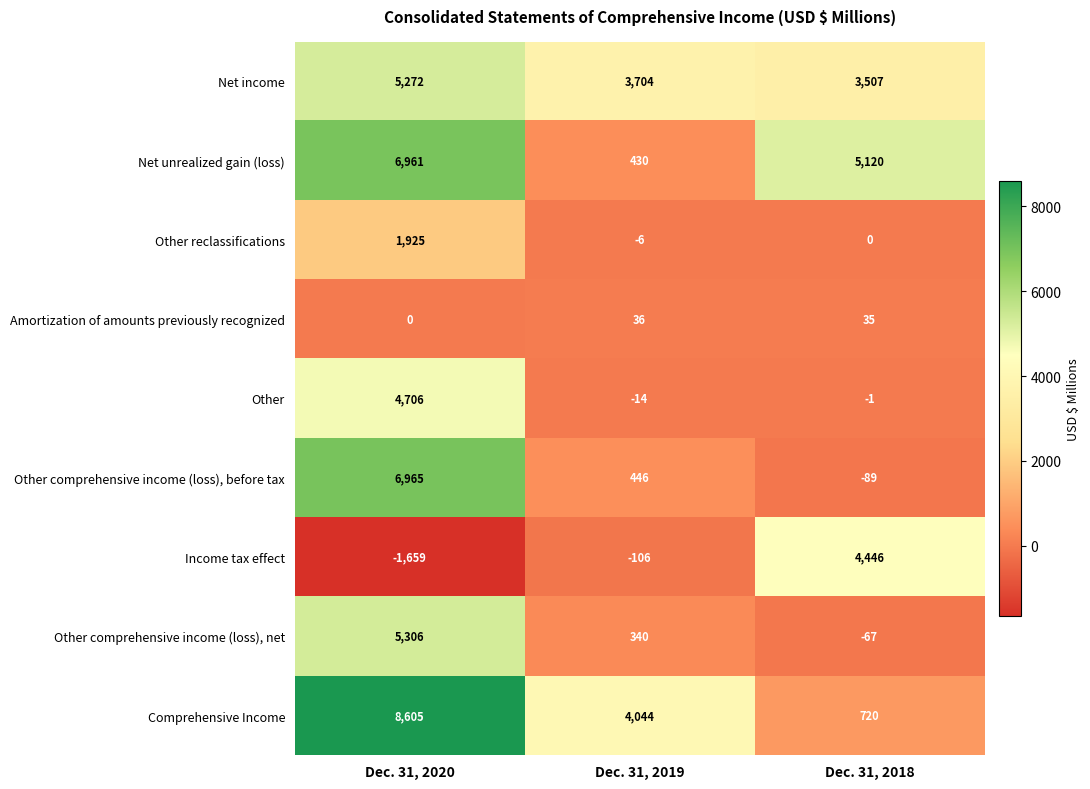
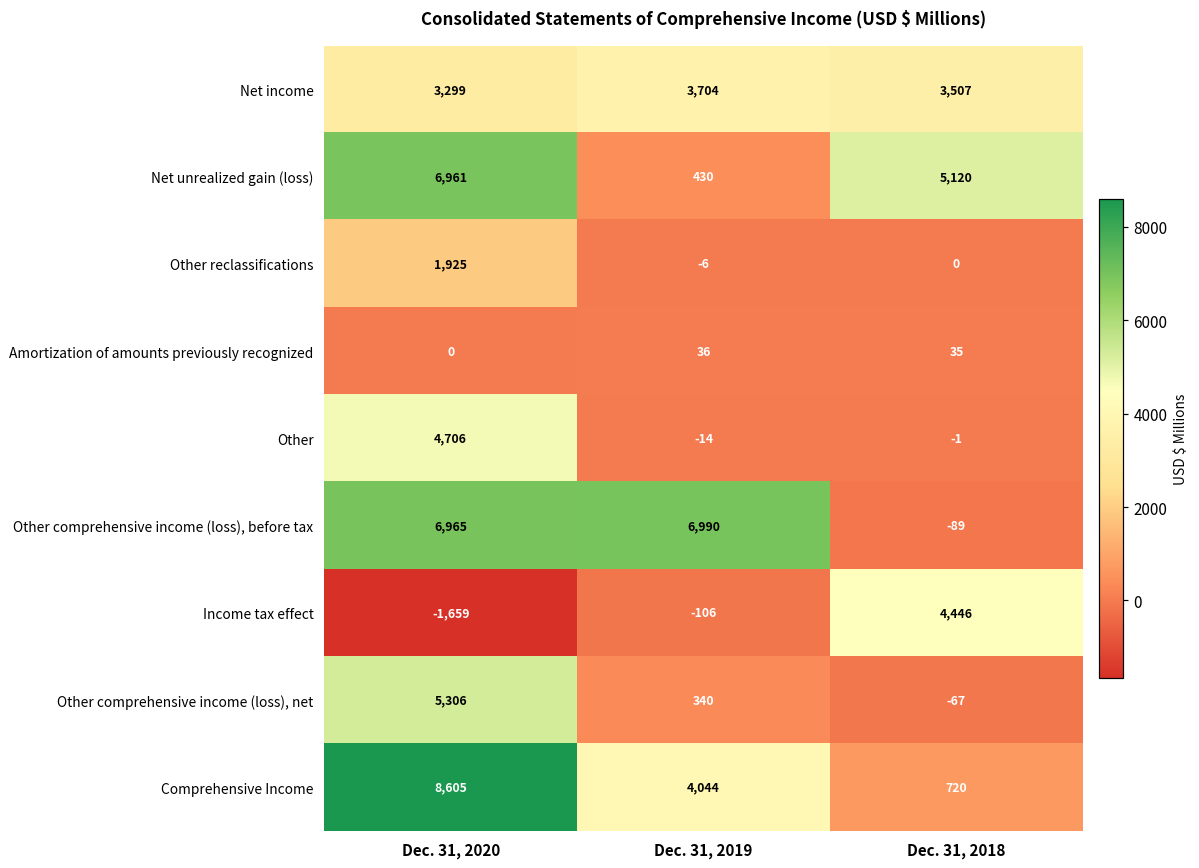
  {
    "Net income": {
-     "Dec. 31, 2020": "5,272",
+     "Dec. 31, 2020": "3,299",
      "Dec. 31, 2019": "3,704",
      "Dec. 31, 2018": "3,507"
    },
    "Net unrealized gain (loss)": {
      "Dec. 31, 2020": "6,961",
      "Dec. 31, 2019": "430",
      "Dec. 31, 2018": "5,120"
    },
    "Other reclassifications": {
      "Dec. 31, 2020": "1,925",
      "Dec. 31, 2019": "-6",
      "Dec. 31, 2018": "0"
    },
    "Amortization of amounts previously recognized": {
      "Dec. 31, 2020": "0",
      "Dec. 31, 2019": "36",
      "Dec. 31, 2018": "35"
    },
    "Other": {
      "Dec. 31, 2020": "4,706",
      "Dec. 31, 2019": "-14",
      "Dec. 31, 2018": "-1"
    },
    "Other comprehensive income (loss), before tax": {
      "Dec. 31, 2020": "6,965",
-     "Dec. 31, 2019": "446",
+     "Dec. 31, 2019": "6,990",
      "Dec. 31, 2018": "-89"
    },
    "Income tax effect": {
      "Dec. 31, 2020": "-1,659",
      "Dec. 31, 2019": "-106",
      "Dec. 31, 2018": "4,446"
    },
    "Other comprehensive income (loss), net": {
      "Dec. 31, 2020": "5,306",
      "Dec. 31, 2019": "340",
      "Dec. 31, 2018": "-67"
    },
    "Comprehensive Income": {
      "Dec. 31, 2020": "8,605",
      "Dec. 31, 2019": "4,044",
      "Dec. 31, 2018": "720"
    }
  }
